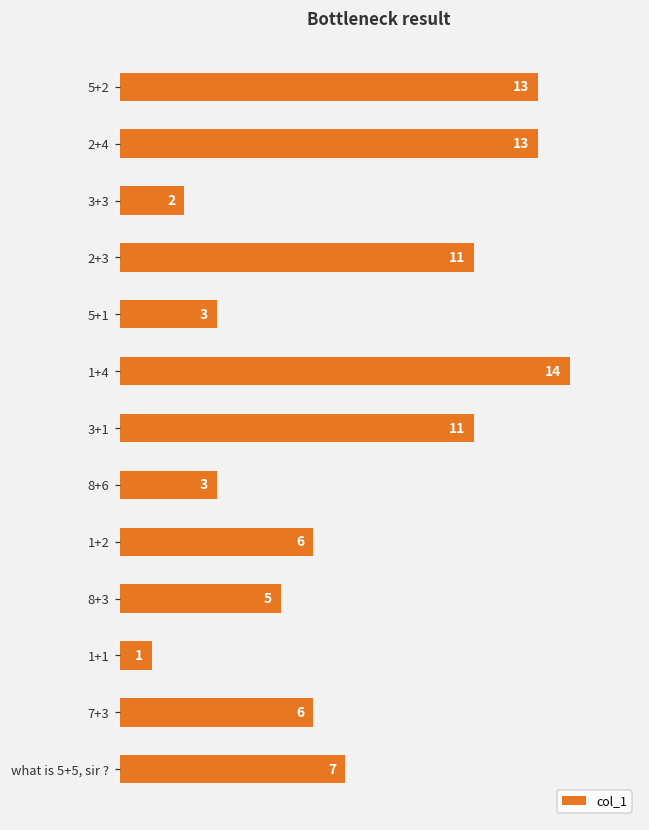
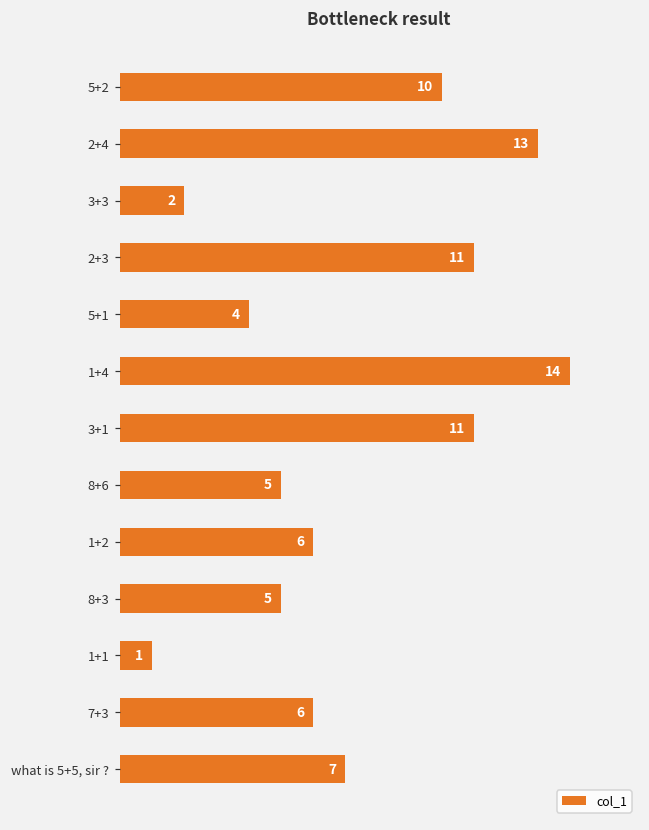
  {
-   "5+2": 13,
+   "5+2": 10,
    "2+4": 13,
    "3+3": 2,
    "2+3": 11,
-   "5+1": 3,
+   "5+1": 4,
    "1+4": 14,
    "3+1": 11,
-   "8+6": 3,
+   "8+6": 5,
    "1+2": 6,
    "8+3": 5,
    "1+1": 1,
    "7+3": 6,
    "what is 5+5, sir ?": 7
  }
